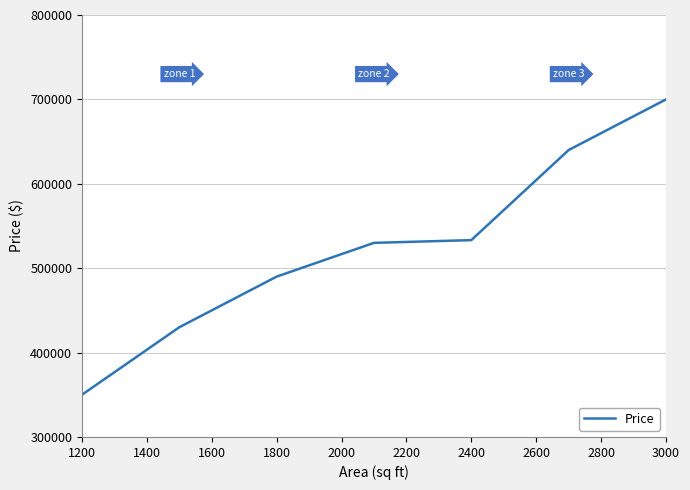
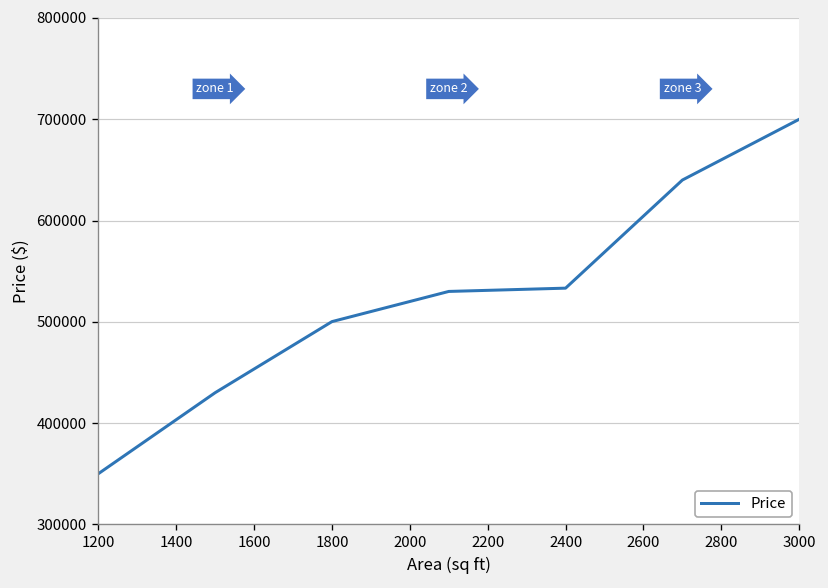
  {
    "1200": 350000,
-   "1800": 490000,
+   "1800": 500000,
    "2400": 530000,
    "3000": 700000
  }
